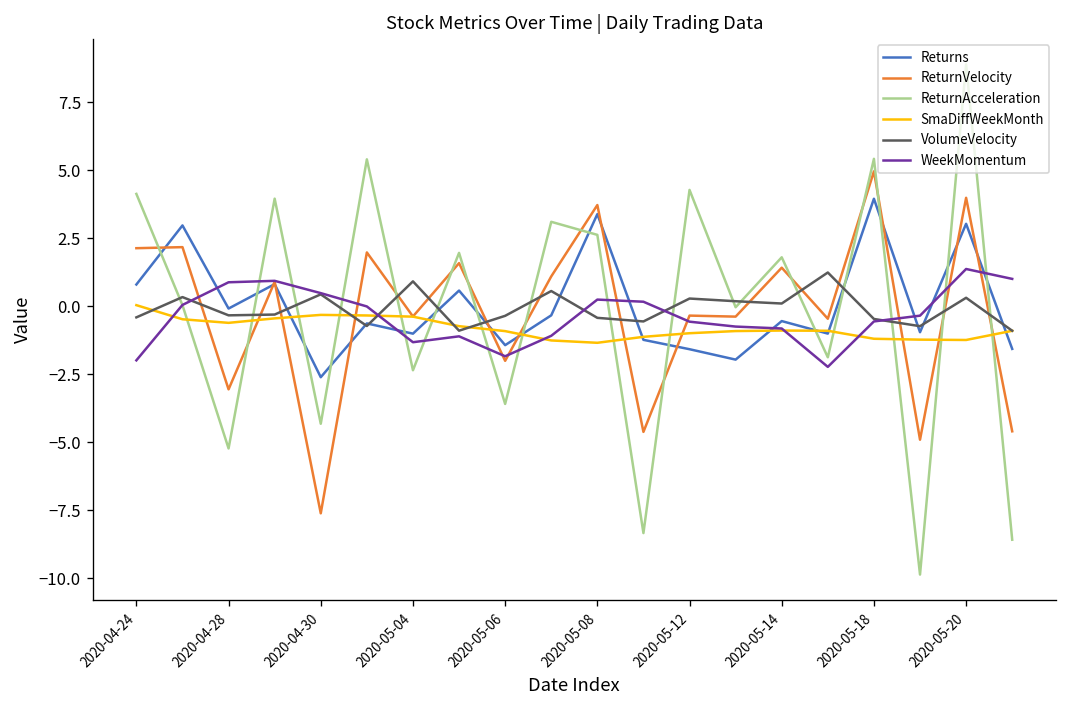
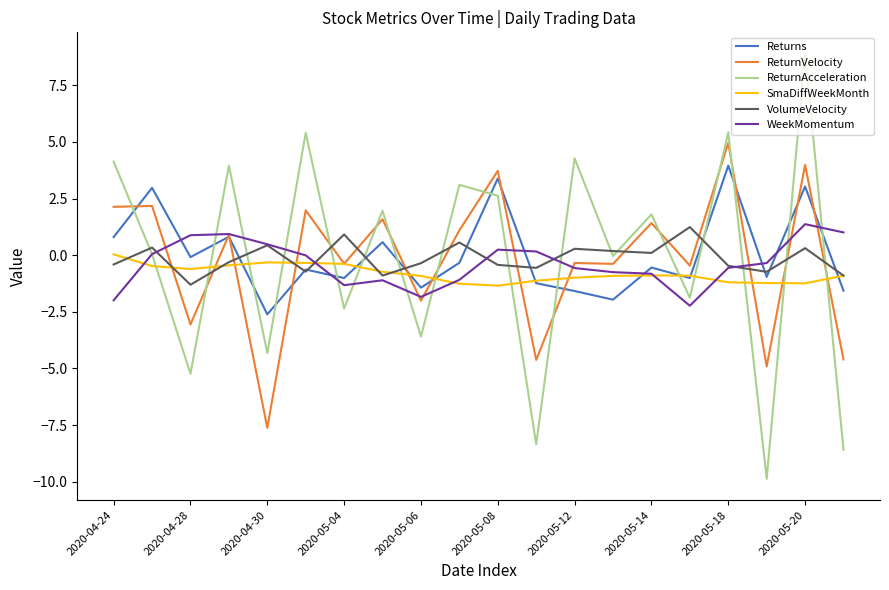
  {
    "Returns": {
      "2020-04-24": 0.8,
      "2020-04-28": -0.1,
      "2020-04-30": -2.6,
      "2020-05-04": -1.0,
      "2020-05-06": -1.4,
      "2020-05-08": 3.4,
      "2020-05-12": -1.6,
      "2020-05-14": -0.5,
      "2020-05-18": 4.0,
      "2020-05-20": 3.0
    },
    "ReturnVelocity": {
      "2020-04-24": 2.1,
      "2020-04-28": -3.1,
      "2020-04-30": -7.6,
      "2020-05-06": -2.0,
      "2020-05-08": 3.7,
      "2020-05-12": -0.3,
      "2020-05-14": 1.4,
      "2020-05-18": 5.0,
      "2020-05-20": 4.0
    },
    "ReturnAcceleration": {
      "2020-04-24": 4.1,
      "2020-04-28": -5.2,
      "2020-04-30": -4.3,
      "2020-05-04": -2.4,
      "2020-05-06": -3.6,
      "2020-05-08": 2.6,
      "2020-05-12": 4.3,
      "2020-05-14": 1.8,
      "2020-05-18": 5.4
    },
    "SmaDiffWeekMonth": {
      "2020-04-24": 0.0,
      "2020-04-28": -0.6,
      "2020-04-30": -0.3,
      "2020-05-06": -0.9,
      "2020-05-08": -1.3,
      "2020-05-12": -1.0,
      "2020-05-18": -1.2,
      "2020-05-20": -1.2
    },
    "VolumeVelocity": {
      "2020-04-24": -0.4,
-     "2020-04-28": -0.3,
+     "2020-04-28": -1.3,
      "2020-05-04": 0.9,
      "2020-05-06": -0.4,
      "2020-05-08": -0.4,
      "2020-05-12": 0.3,
      "2020-05-14": 0.1,
      "2020-05-20": 0.3
    },
    "WeekMomentum": {
      "2020-04-24": -2.0,
      "2020-04-28": 0.9,
      "2020-05-04": -1.3,
      "2020-05-06": -1.8,
      "2020-05-08": 0.2,
      "2020-05-12": -0.6,
      "2020-05-20": 1.4
    }
  }
